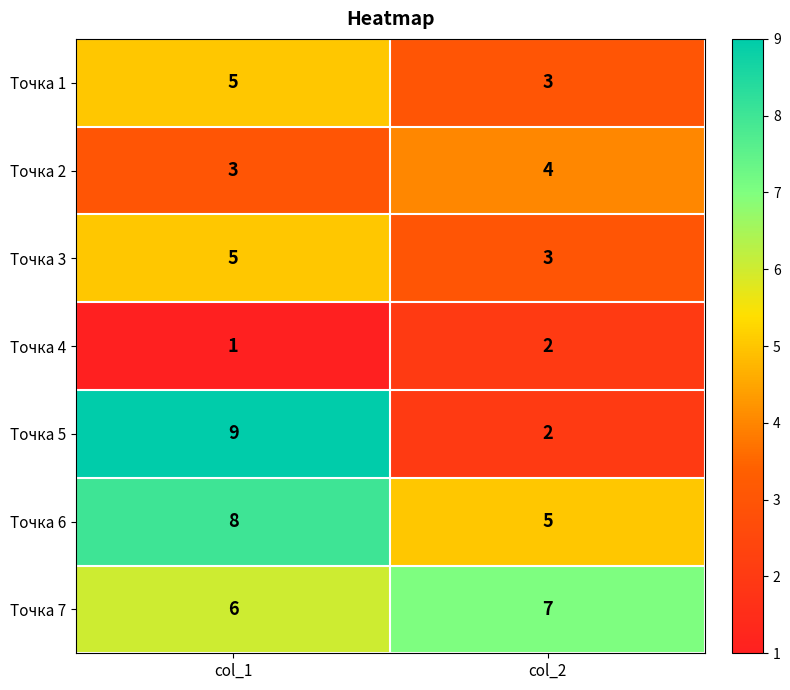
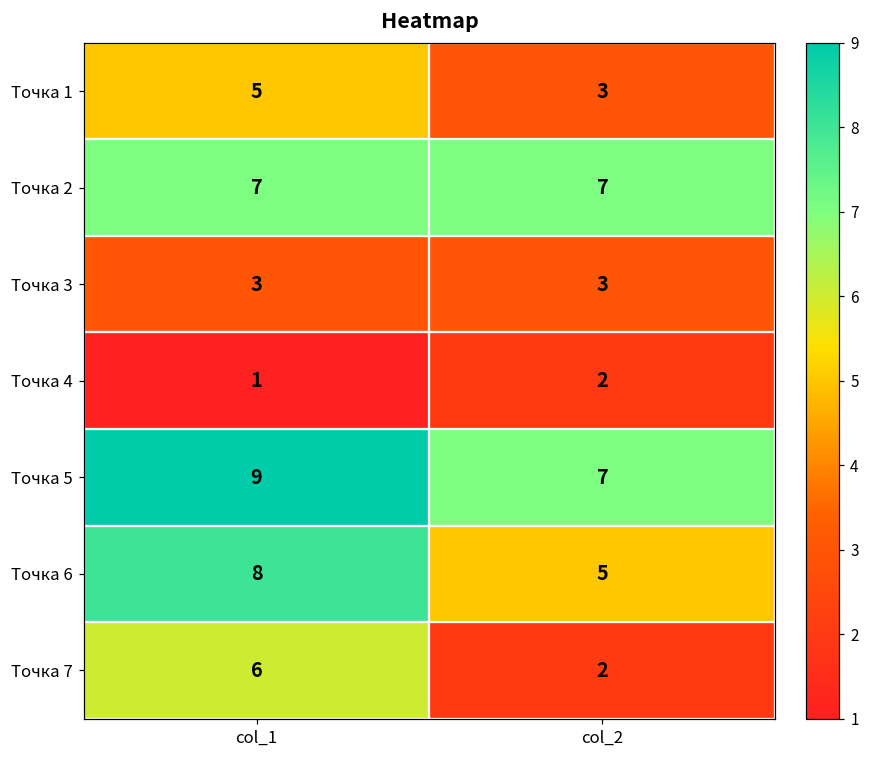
  {
    "Точка 1": {
      "col_1": 5,
      "col_2": 3
    },
    "Точка 2": {
-     "col_1": 3,
-     "col_2": 4
+     "col_1": 7,
+     "col_2": 7
    },
    "Точка 3": {
-     "col_1": 5,
+     "col_1": 3,
      "col_2": 3
    },
    "Точка 4": {
      "col_1": 1,
      "col_2": 2
    },
    "Точка 5": {
      "col_1": 9,
-     "col_2": 2
+     "col_2": 7
    },
    "Точка 6": {
      "col_1": 8,
      "col_2": 5
    },
    "Точка 7": {
      "col_1": 6,
-     "col_2": 7
+     "col_2": 2
    }
  }
